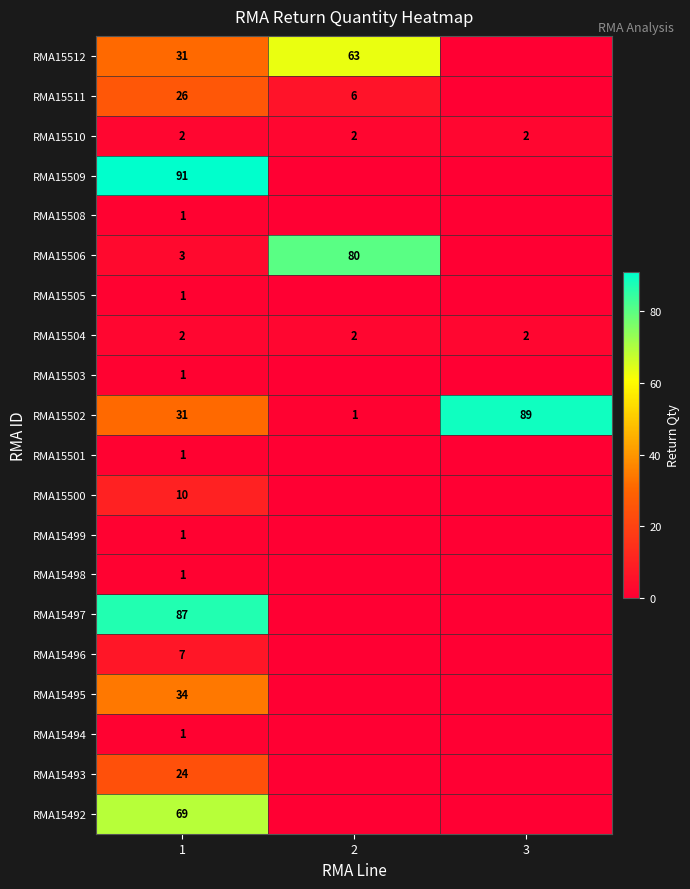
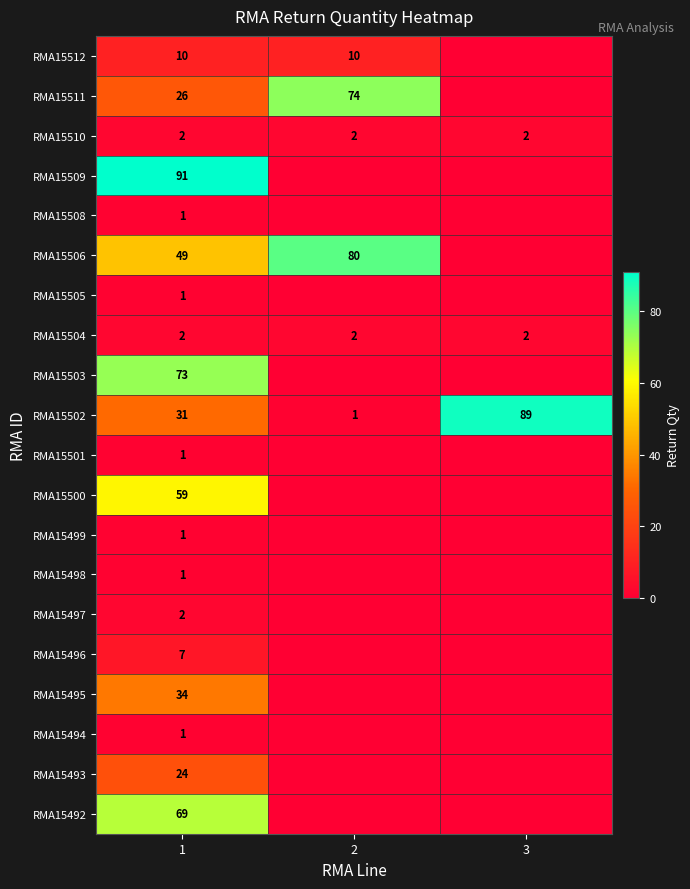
  {
    "RMA15512": {
-     "1": 31,
-     "2": 63
+     "1": 10,
+     "2": 10
    },
    "RMA15511": {
      "1": 26,
-     "2": 6
+     "2": 74
    },
    "RMA15510": {
      "1": 2,
      "2": 2,
      "3": 2
    },
    "RMA15509": {
      "1": 91
    },
    "RMA15508": {
      "1": 1
    },
    "RMA15506": {
-     "1": 3,
+     "1": 49,
      "2": 80
    },
    "RMA15505": {
      "1": 1
    },
    "RMA15504": {
      "1": 2,
      "2": 2,
      "3": 2
    },
    "RMA15503": {
-     "1": 1
+     "1": 73
    },
    "RMA15502": {
      "1": 31,
      "2": 1,
      "3": 89
    },
    "RMA15501": {
      "1": 1
    },
    "RMA15500": {
-     "1": 10
+     "1": 59
    },
    "RMA15499": {
      "1": 1
    },
    "RMA15498": {
      "1": 1
    },
    "RMA15497": {
-     "1": 87
+     "1": 2
    },
    "RMA15496": {
      "1": 7
    },
    "RMA15495": {
      "1": 34
    },
    "RMA15494": {
      "1": 1
    },
    "RMA15493": {
      "1": 24
    },
    "RMA15492": {
      "1": 69
    }
  }
